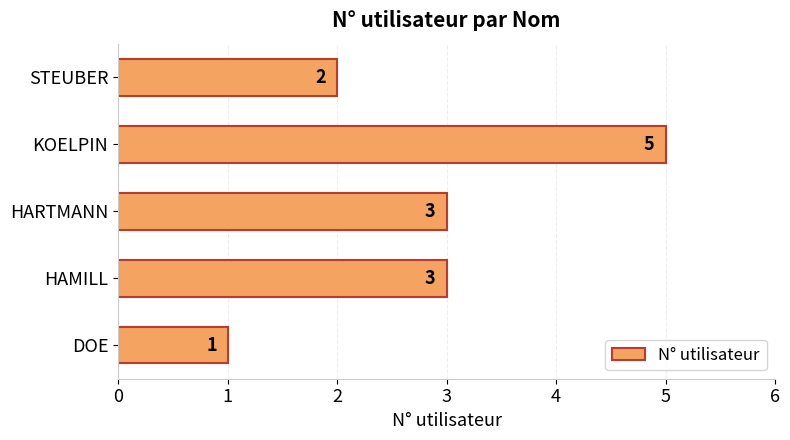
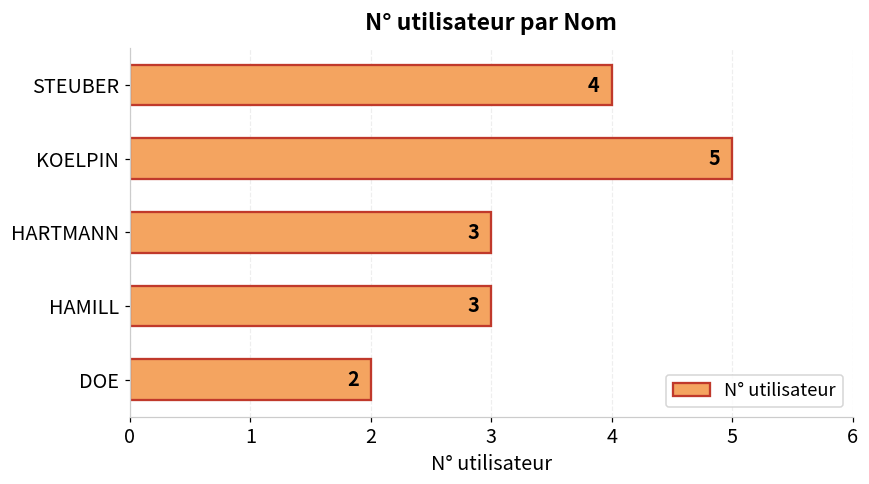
  {
-   "STEUBER": 2,
+   "STEUBER": 4,
    "KOELPIN": 5,
    "HARTMANN": 3,
    "HAMILL": 3,
-   "DOE": 1
+   "DOE": 2
  }
